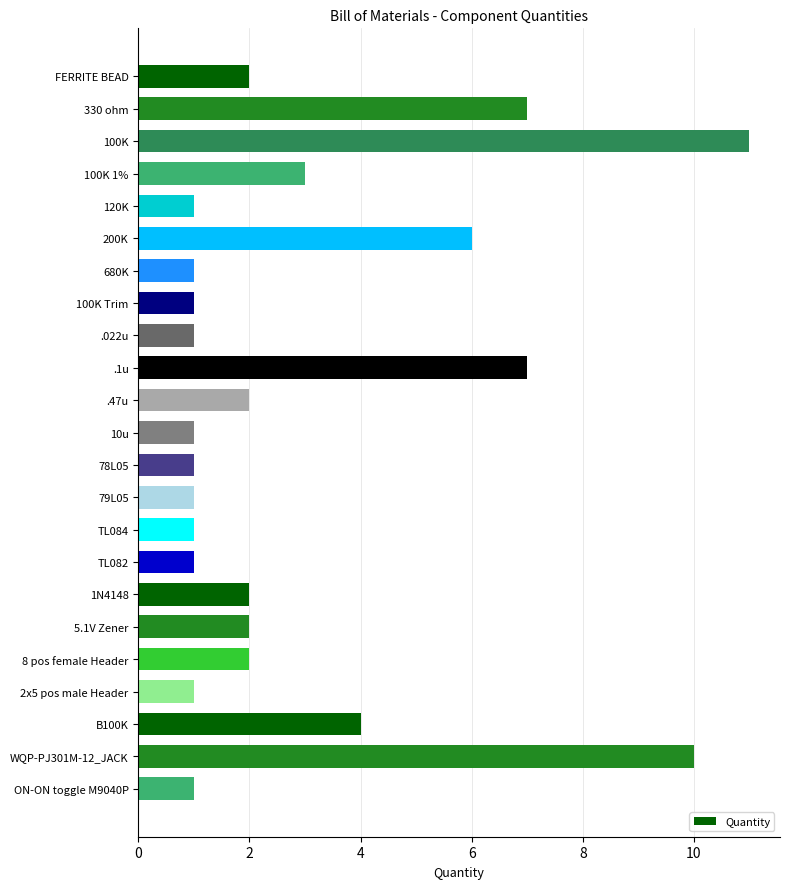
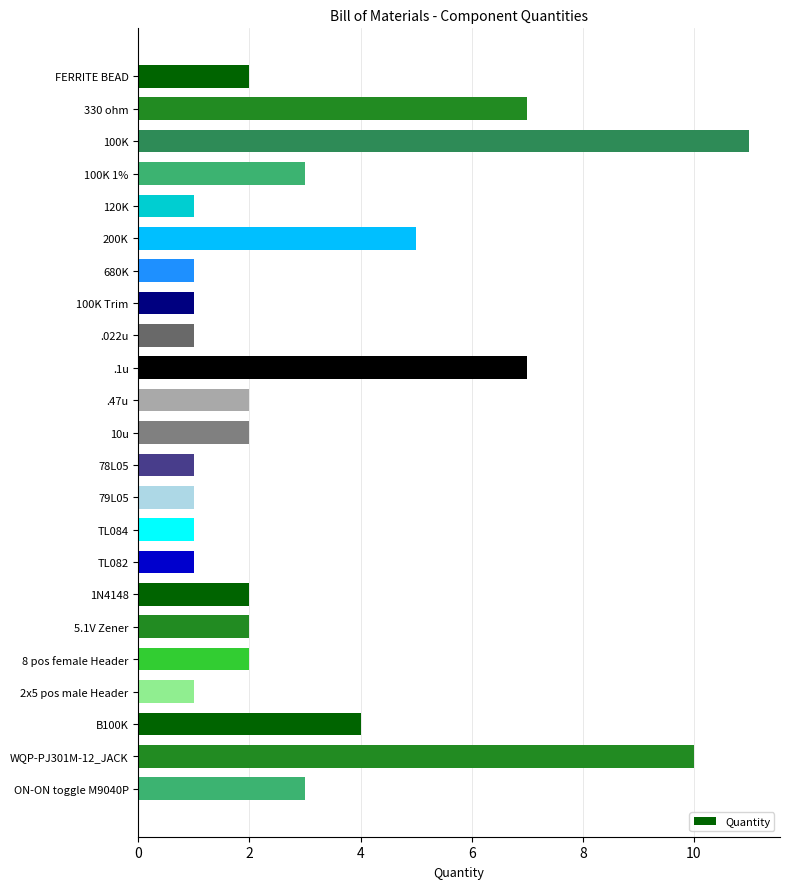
  {
    "FERRITE BEAD": 2,
    "330 ohm": 7,
    "100K": 11,
    "100K 1%": 3,
    "120K": 1,
-   "200K": 6,
+   "200K": 5,
    "680K": 1,
    "100K Trim": 1,
    ".022u": 1,
    ".1u": 7,
    ".47u": 2,
-   "10u": 1,
+   "10u": 2,
    "78L05": 1,
    "79L05": 1,
    "TL084": 1,
    "TL082": 1,
    "1N4148": 2,
    "5.1V Zener": 2,
    "8 pos female Header": 2,
    "2x5 pos male Header": 1,
    "B100K": 4,
    "WQP-PJ301M-12_JACK": 10,
-   "ON-ON toggle M9040P": 1
+   "ON-ON toggle M9040P": 3
  }
